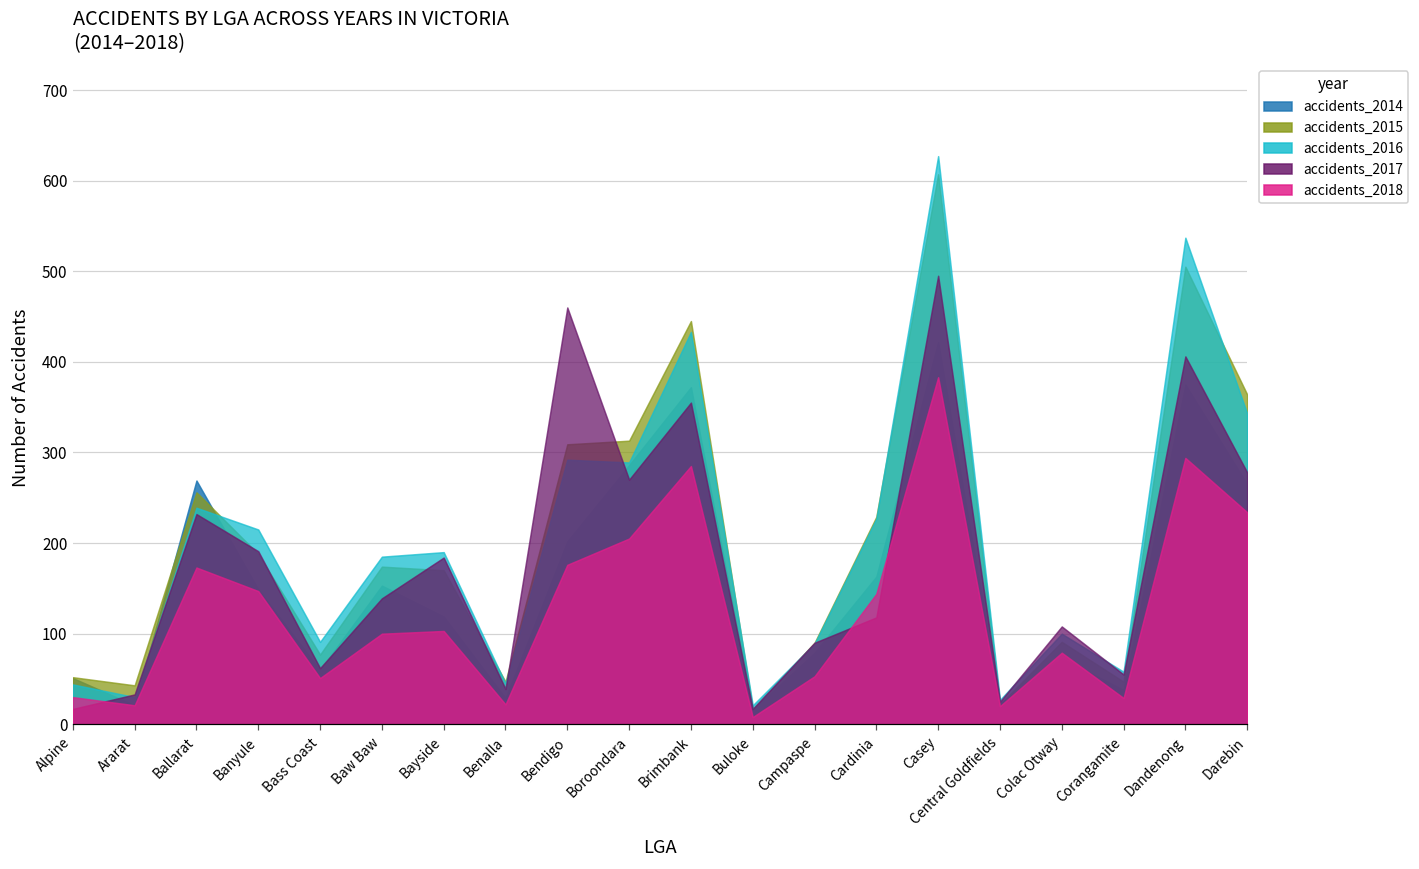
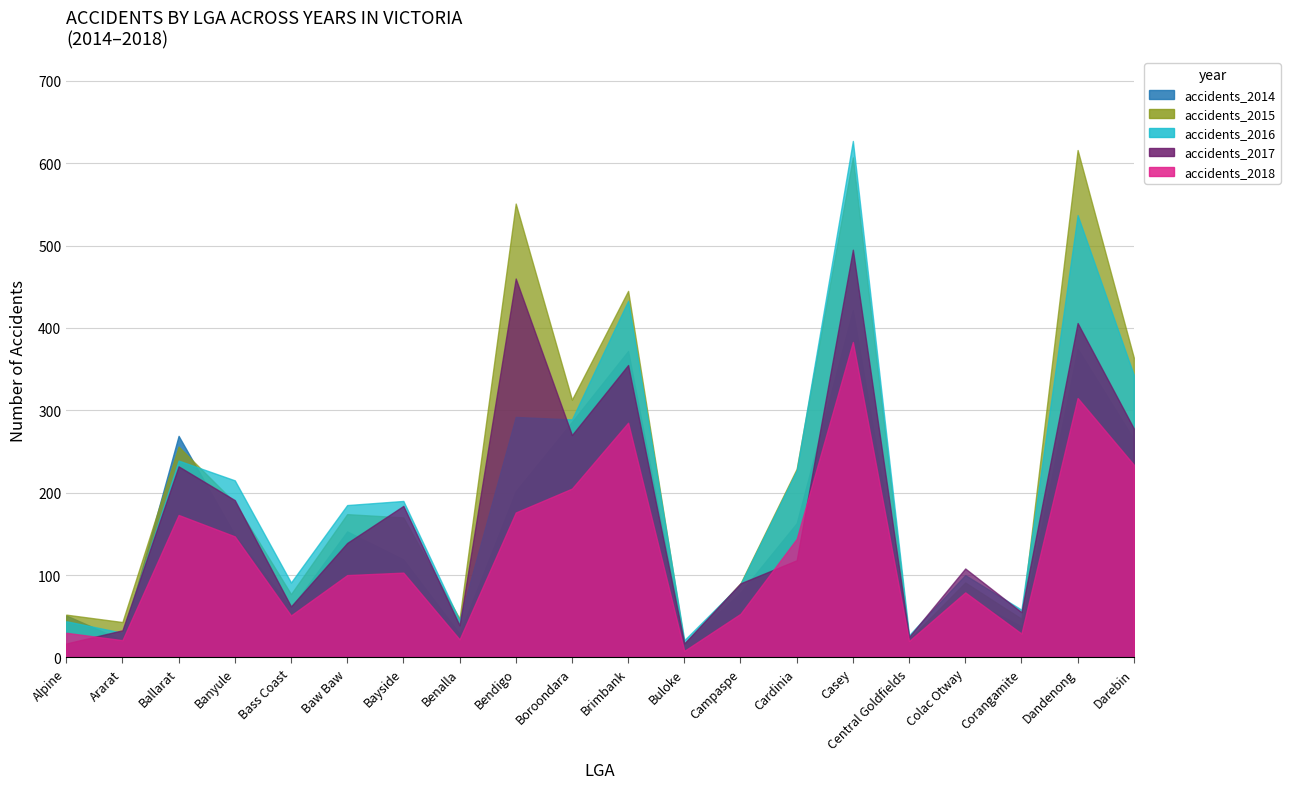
  {
    "accidents_2014": {
      "Ballarat": 270,
      "Baw Baw": 150,
      "Bayside": 120,
      "Benalla": 30,
      "Bendigo": 200,
      "Brimbank": 370,
      "Campaspe": 80,
      "Cardinia": 160,
      "Casey": 420,
      "Colac Otway": 70,
      "Corangamite": 40,
      "Dandenong": 380,
      "Darebin": 270
    },
    "accidents_2015": {
      "Ararat": 40,
      "Ballarat": 260,
      "Bass Coast": 80,
      "Baw Baw": 170,
      "Bayside": 170,
-     "Bendigo": 310,
+     "Bendigo": 550,
      "Boroondara": 310,
      "Brimbank": 450,
      "Casey": 610,
      "Colac Otway": 90,
      "Corangamite": 50,
-     "Dandenong": 510,
+     "Dandenong": 620,
      "Darebin": 360
    },
    "accidents_2016": {
      "Alpine": 40,
      "Ballarat": 240,
      "Banyule": 220,
      "Bass Coast": 90,
      "Baw Baw": 190,
      "Bayside": 190,
      "Bendigo": 290,
      "Brimbank": 430,
      "Buloke": 20,
      "Casey": 630,
      "Colac Otway": 100,
      "Dandenong": 540,
      "Darebin": 340
    },
    "accidents_2017": {
      "Alpine": 20,
      "Ballarat": 230,
      "Baw Baw": 140,
      "Bayside": 180,
      "Benalla": 40,
      "Bendigo": 460,
      "Boroondara": 270,
      "Brimbank": 360,
      "Cardinia": 120,
      "Casey": 500,
      "Colac Otway": 110,
      "Dandenong": 410,
      "Darebin": 280
    },
    "accidents_2018": {
      "Alpine": 30,
      "Ballarat": 170,
      "Bass Coast": 50,
      "Baw Baw": 100,
      "Bayside": 100,
      "Benalla": 20,
      "Bendigo": 180,
      "Boroondara": 210,
      "Brimbank": 290,
      "Buloke": 10,
      "Campaspe": 50,
      "Cardinia": 140,
      "Casey": 380,
      "Colac Otway": 80,
      "Corangamite": 30,
-     "Dandenong": 290,
+     "Dandenong": 320,
      "Darebin": 230
    }
  }
